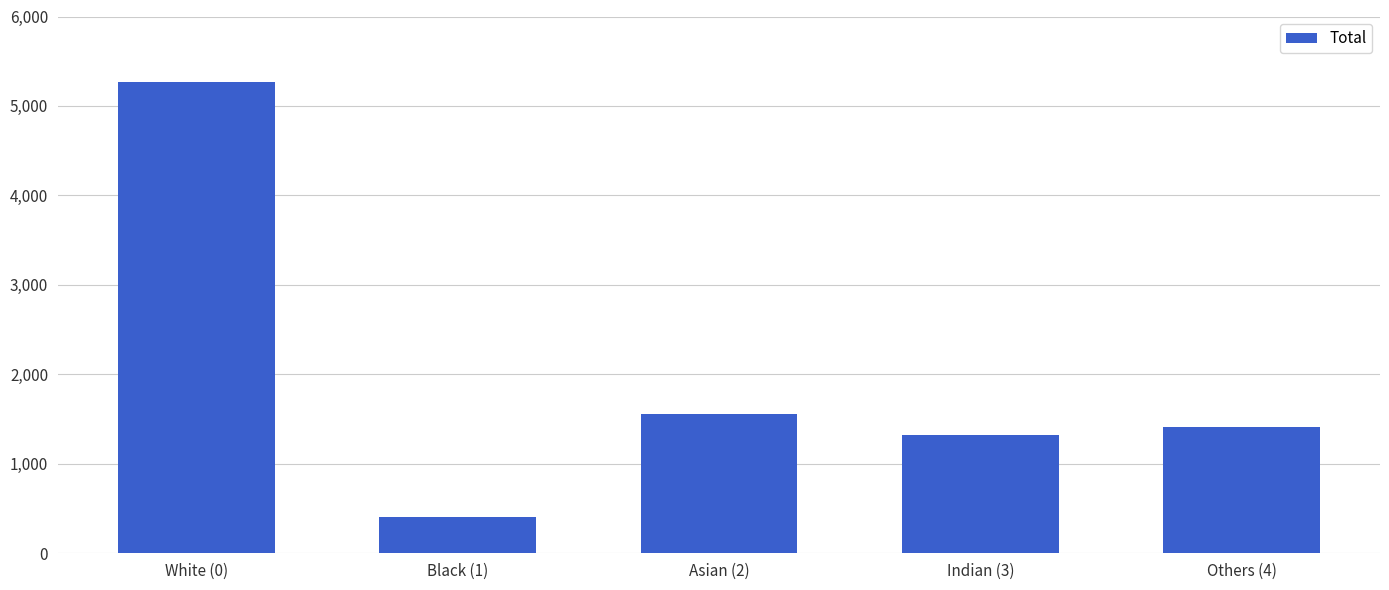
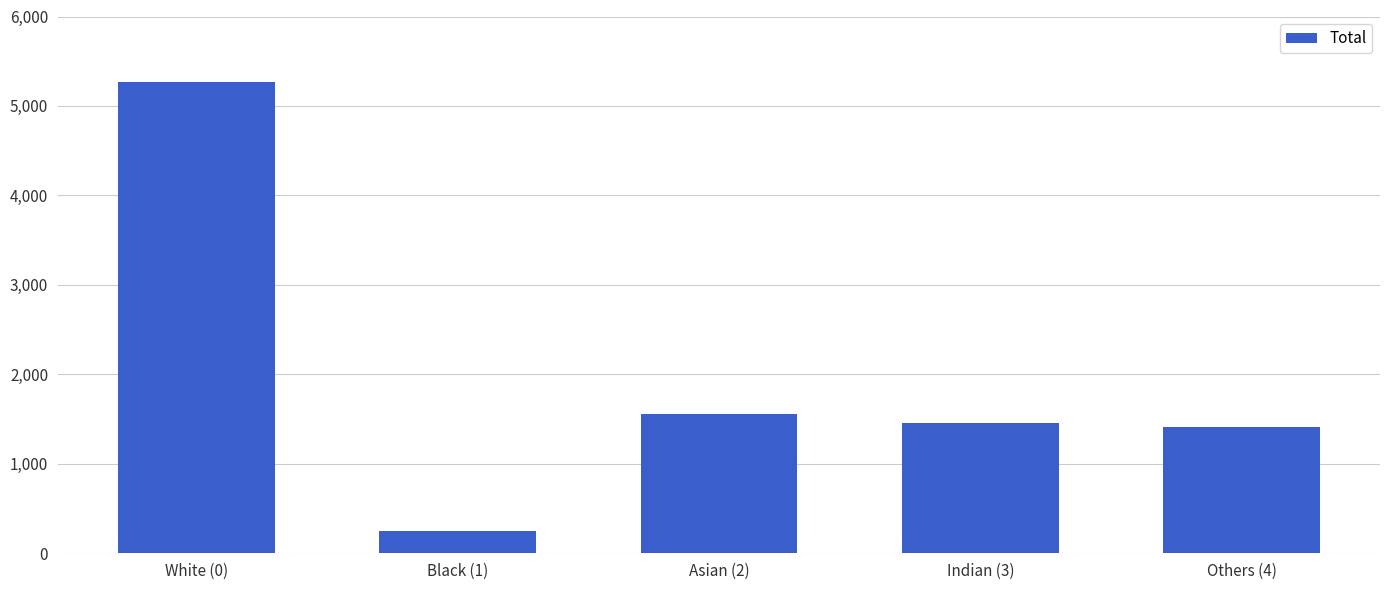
  {
    "White (0)": "5,300",
-   "Black (1)": "400",
+   "Black (1)": "300",
    "Asian (2)": "1,600",
-   "Indian (3)": "1,300",
+   "Indian (3)": "1,500",
    "Others (4)": "1,400"
  }
